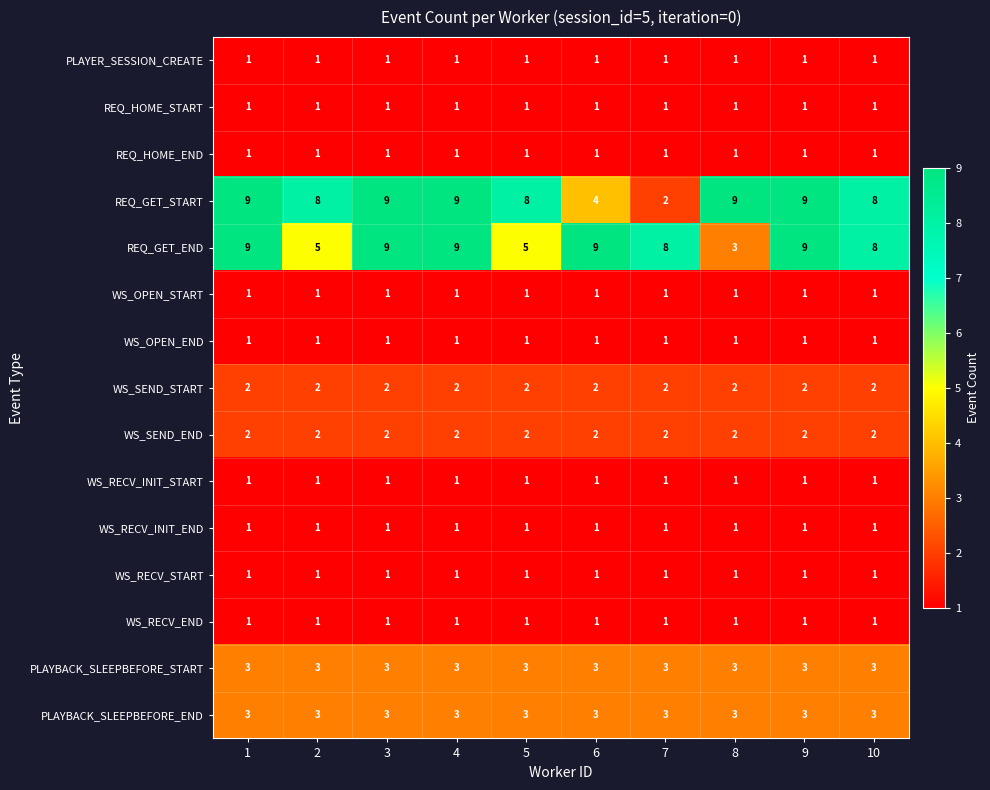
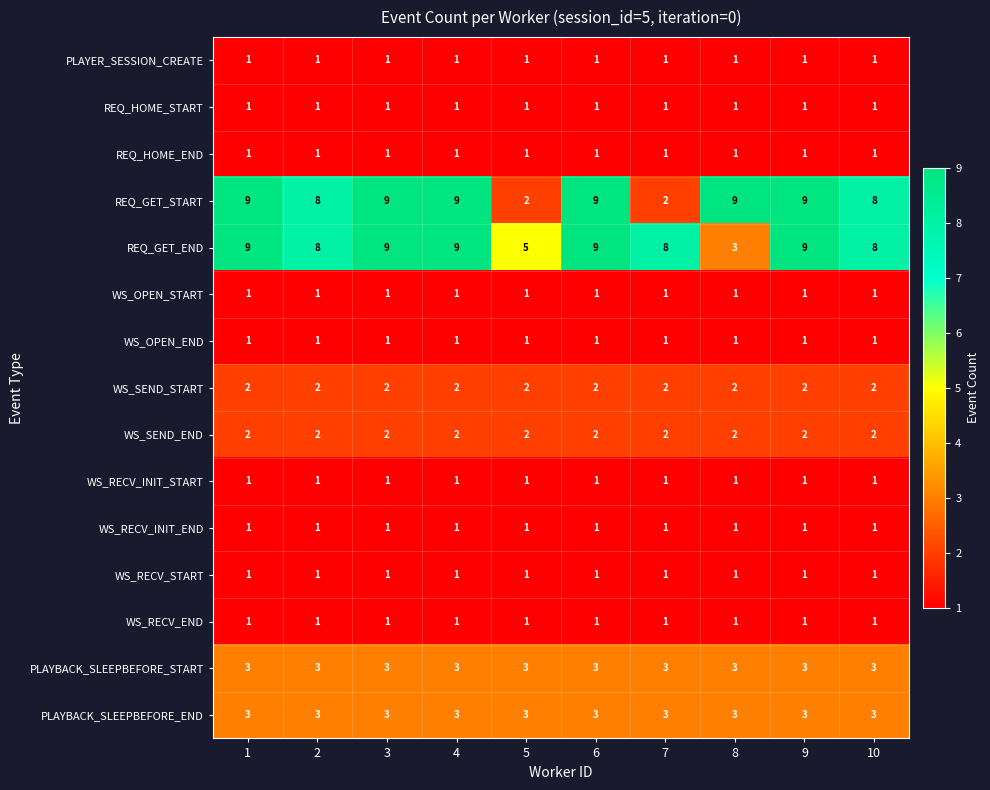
  {
    "PLAYER_SESSION_CREATE": {
      "1": 1,
      "2": 1,
      "3": 1,
      "4": 1,
      "5": 1,
      "6": 1,
      "7": 1,
      "8": 1,
      "9": 1,
      "10": 1
    },
    "REQ_HOME_START": {
      "1": 1,
      "2": 1,
      "3": 1,
      "4": 1,
      "5": 1,
      "6": 1,
      "7": 1,
      "8": 1,
      "9": 1,
      "10": 1
    },
    "REQ_HOME_END": {
      "1": 1,
      "2": 1,
      "3": 1,
      "4": 1,
      "5": 1,
      "6": 1,
      "7": 1,
      "8": 1,
      "9": 1,
      "10": 1
    },
    "REQ_GET_START": {
      "1": 9,
      "2": 8,
      "3": 9,
      "4": 9,
-     "5": 8,
-     "6": 4,
+     "5": 2,
+     "6": 9,
      "7": 2,
      "8": 9,
      "9": 9,
      "10": 8
    },
    "REQ_GET_END": {
      "1": 9,
-     "2": 5,
+     "2": 8,
      "3": 9,
      "4": 9,
      "5": 5,
      "6": 9,
      "7": 8,
      "8": 3,
      "9": 9,
      "10": 8
    },
    "WS_OPEN_START": {
      "1": 1,
      "2": 1,
      "3": 1,
      "4": 1,
      "5": 1,
      "6": 1,
      "7": 1,
      "8": 1,
      "9": 1,
      "10": 1
    },
    "WS_OPEN_END": {
      "1": 1,
      "2": 1,
      "3": 1,
      "4": 1,
      "5": 1,
      "6": 1,
      "7": 1,
      "8": 1,
      "9": 1,
      "10": 1
    },
    "WS_SEND_START": {
      "1": 2,
      "2": 2,
      "3": 2,
      "4": 2,
      "5": 2,
      "6": 2,
      "7": 2,
      "8": 2,
      "9": 2,
      "10": 2
    },
    "WS_SEND_END": {
      "1": 2,
      "2": 2,
      "3": 2,
      "4": 2,
      "5": 2,
      "6": 2,
      "7": 2,
      "8": 2,
      "9": 2,
      "10": 2
    },
    "WS_RECV_INIT_START": {
      "1": 1,
      "2": 1,
      "3": 1,
      "4": 1,
      "5": 1,
      "6": 1,
      "7": 1,
      "8": 1,
      "9": 1,
      "10": 1
    },
    "WS_RECV_INIT_END": {
      "1": 1,
      "2": 1,
      "3": 1,
      "4": 1,
      "5": 1,
      "6": 1,
      "7": 1,
      "8": 1,
      "9": 1,
      "10": 1
    },
    "WS_RECV_START": {
      "1": 1,
      "2": 1,
      "3": 1,
      "4": 1,
      "5": 1,
      "6": 1,
      "7": 1,
      "8": 1,
      "9": 1,
      "10": 1
    },
    "WS_RECV_END": {
      "1": 1,
      "2": 1,
      "3": 1,
      "4": 1,
      "5": 1,
      "6": 1,
      "7": 1,
      "8": 1,
      "9": 1,
      "10": 1
    },
    "PLAYBACK_SLEEPBEFORE_START": {
      "1": 3,
      "2": 3,
      "3": 3,
      "4": 3,
      "5": 3,
      "6": 3,
      "7": 3,
      "8": 3,
      "9": 3,
      "10": 3
    },
    "PLAYBACK_SLEEPBEFORE_END": {
      "1": 3,
      "2": 3,
      "3": 3,
      "4": 3,
      "5": 3,
      "6": 3,
      "7": 3,
      "8": 3,
      "9": 3,
      "10": 3
    }
  }
